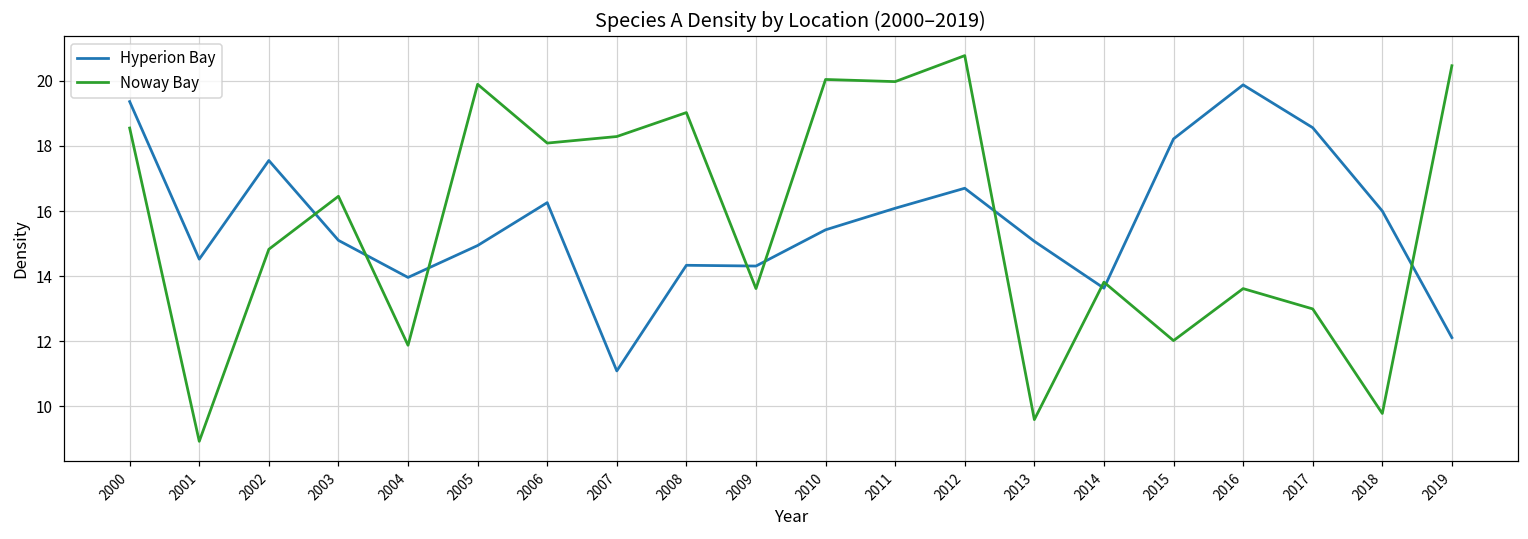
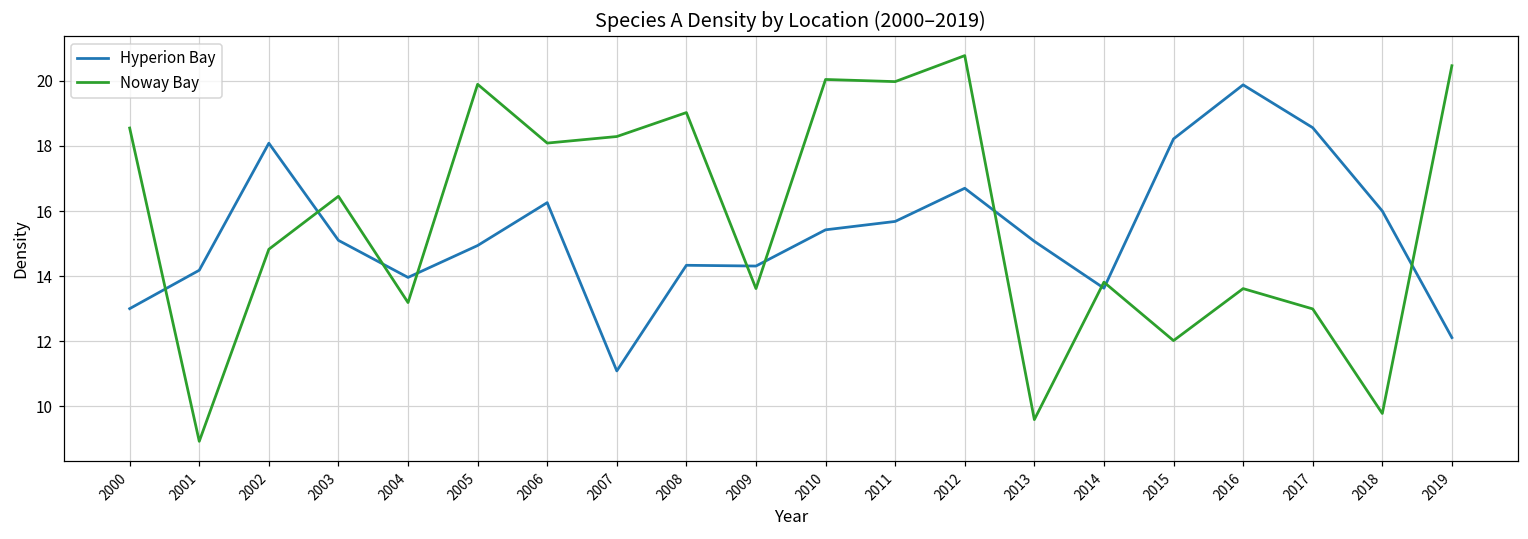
  {
    "Hyperion Bay": {
-     "2000": 19.4,
-     "2001": 14.5,
-     "2002": 17.6,
+     "2000": 13.0,
+     "2001": 14.2,
+     "2002": 18.1,
      "2003": 15.1,
      "2004": 14.0,
      "2005": 14.9,
      "2006": 16.3,
      "2007": 11.1,
      "2008": 14.3,
      "2009": 14.3,
      "2010": 15.4,
-     "2011": 16.1,
+     "2011": 15.7,
      "2012": 16.7,
      "2013": 15.1,
      "2014": 13.6,
      "2015": 18.2,
      "2016": 19.9,
      "2017": 18.6,
      "2018": 16.0,
      "2019": 12.1
    },
    "Noway Bay": {
      "2000": 18.5,
      "2001": 8.9,
      "2002": 14.8,
      "2003": 16.5,
-     "2004": 11.9,
+     "2004": 13.2,
      "2005": 19.9,
      "2006": 18.1,
      "2007": 18.3,
      "2008": 19.0,
      "2009": 13.6,
      "2010": 20.0,
      "2011": 20.0,
      "2012": 20.8,
      "2013": 9.6,
      "2014": 13.8,
      "2015": 12.0,
      "2016": 13.6,
      "2017": 13.0,
      "2018": 9.8,
      "2019": 20.5
    }
  }
